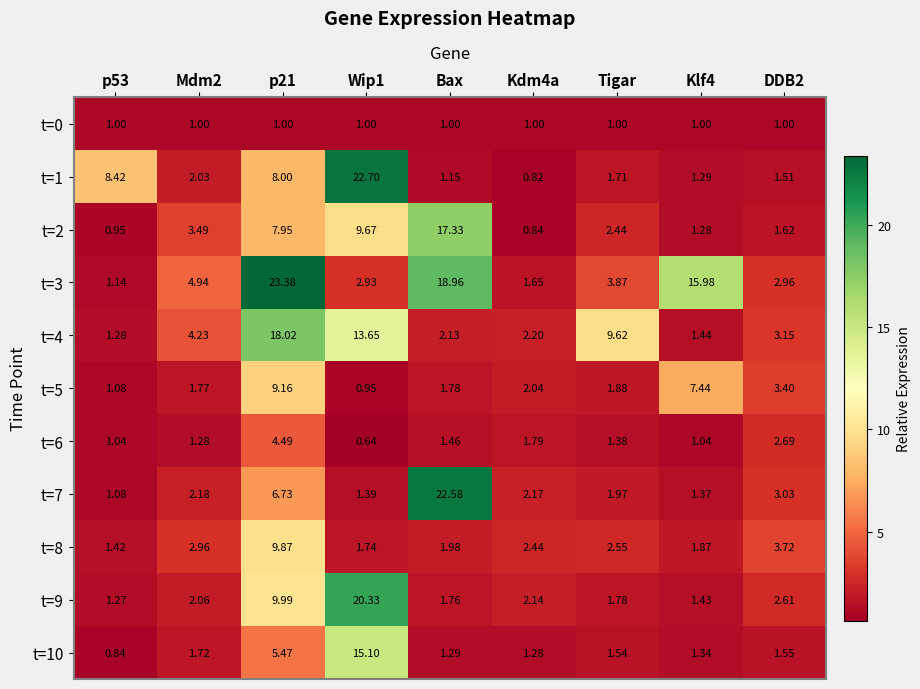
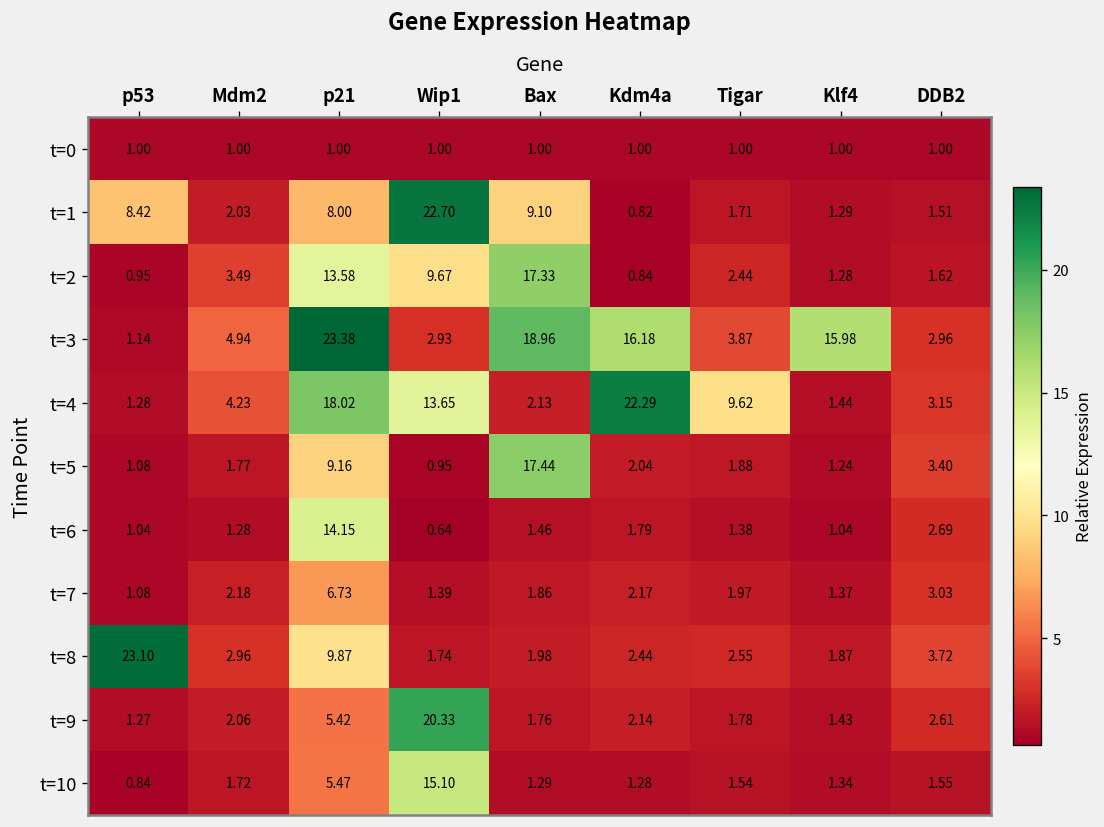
  {
    "t=0": {
      "p53": 1.00,
      "Mdm2": 1.00,
      "p21": 1.00,
      "Wip1": 1.00,
      "Bax": 1.00,
      "Kdm4a": 1.00,
      "Tigar": 1.00,
      "Klf4": 1.00,
      "DDB2": 1.00
    },
    "t=1": {
      "p53": 8.42,
      "Mdm2": 2.03,
      "p21": 8.00,
      "Wip1": 22.70,
-     "Bax": 1.15,
+     "Bax": 9.10,
      "Kdm4a": 0.82,
      "Tigar": 1.71,
      "Klf4": 1.29,
      "DDB2": 1.51
    },
    "t=2": {
      "p53": 0.95,
      "Mdm2": 3.49,
-     "p21": 7.95,
+     "p21": 13.58,
      "Wip1": 9.67,
      "Bax": 17.33,
      "Kdm4a": 0.84,
      "Tigar": 2.44,
      "Klf4": 1.28,
      "DDB2": 1.62
    },
    "t=3": {
      "p53": 1.14,
      "Mdm2": 4.94,
      "p21": 23.38,
      "Wip1": 2.93,
      "Bax": 18.96,
-     "Kdm4a": 1.65,
+     "Kdm4a": 16.18,
      "Tigar": 3.87,
      "Klf4": 15.98,
      "DDB2": 2.96
    },
    "t=4": {
      "p53": 1.28,
      "Mdm2": 4.23,
      "p21": 18.02,
      "Wip1": 13.65,
      "Bax": 2.13,
-     "Kdm4a": 2.20,
+     "Kdm4a": 22.29,
      "Tigar": 9.62,
      "Klf4": 1.44,
      "DDB2": 3.15
    },
    "t=5": {
      "p53": 1.08,
      "Mdm2": 1.77,
      "p21": 9.16,
      "Wip1": 0.95,
-     "Bax": 1.78,
+     "Bax": 17.44,
      "Kdm4a": 2.04,
      "Tigar": 1.88,
-     "Klf4": 7.44,
+     "Klf4": 1.24,
      "DDB2": 3.40
    },
    "t=6": {
      "p53": 1.04,
      "Mdm2": 1.28,
-     "p21": 4.49,
+     "p21": 14.15,
      "Wip1": 0.64,
      "Bax": 1.46,
      "Kdm4a": 1.79,
      "Tigar": 1.38,
      "Klf4": 1.04,
      "DDB2": 2.69
    },
    "t=7": {
      "p53": 1.08,
      "Mdm2": 2.18,
      "p21": 6.73,
      "Wip1": 1.39,
-     "Bax": 22.58,
+     "Bax": 1.86,
      "Kdm4a": 2.17,
      "Tigar": 1.97,
      "Klf4": 1.37,
      "DDB2": 3.03
    },
    "t=8": {
-     "p53": 1.42,
+     "p53": 23.10,
      "Mdm2": 2.96,
      "p21": 9.87,
      "Wip1": 1.74,
      "Bax": 1.98,
      "Kdm4a": 2.44,
      "Tigar": 2.55,
      "Klf4": 1.87,
      "DDB2": 3.72
    },
    "t=9": {
      "p53": 1.27,
      "Mdm2": 2.06,
-     "p21": 9.99,
+     "p21": 5.42,
      "Wip1": 20.33,
      "Bax": 1.76,
      "Kdm4a": 2.14,
      "Tigar": 1.78,
      "Klf4": 1.43,
      "DDB2": 2.61
    },
    "t=10": {
      "p53": 0.84,
      "Mdm2": 1.72,
      "p21": 5.47,
      "Wip1": 15.10,
      "Bax": 1.29,
      "Kdm4a": 1.28,
      "Tigar": 1.54,
      "Klf4": 1.34,
      "DDB2": 1.55
    }
  }
